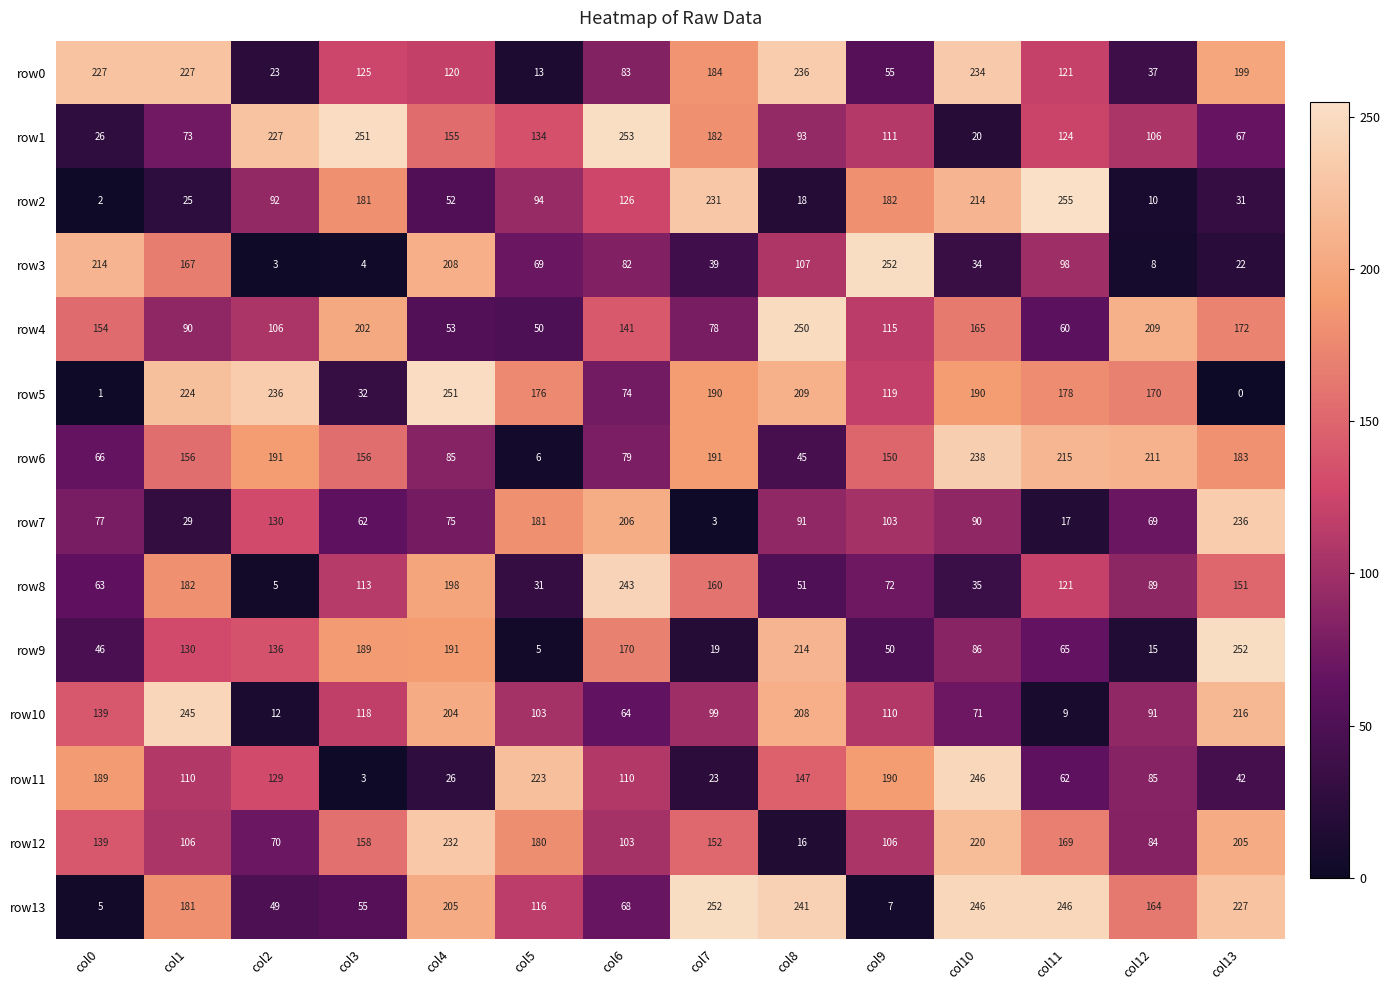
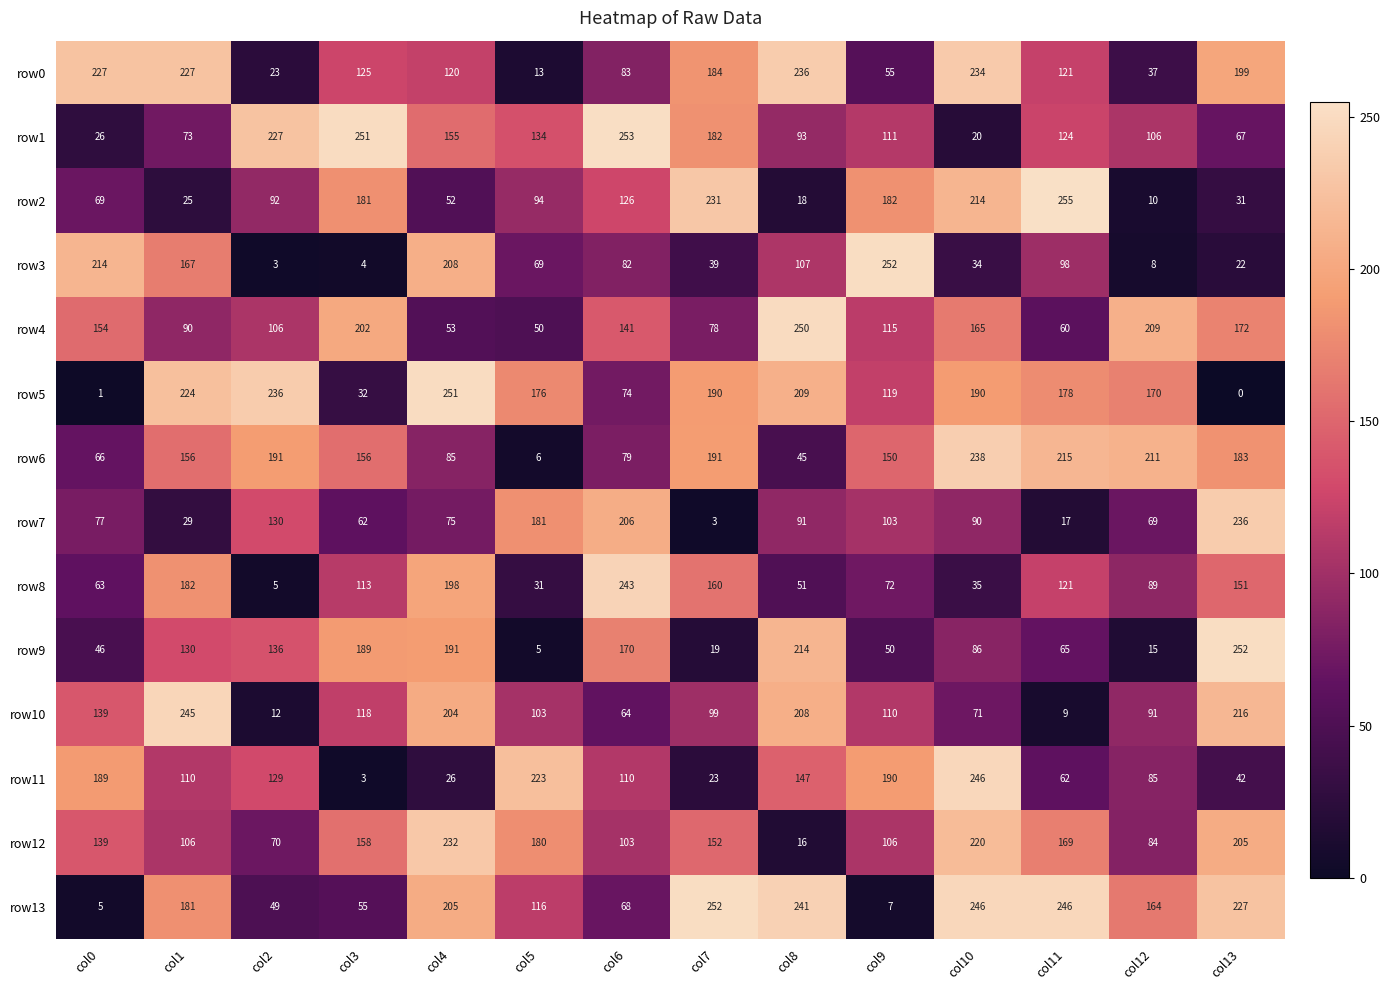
  {
    "row0": {
      "col0": 227,
      "col1": 227,
      "col2": 23,
      "col3": 125,
      "col4": 120,
      "col5": 13,
      "col6": 83,
      "col7": 184,
      "col8": 236,
      "col9": 55,
      "col10": 234,
      "col11": 121,
      "col12": 37,
      "col13": 199
    },
    "row1": {
      "col0": 26,
      "col1": 73,
      "col2": 227,
      "col3": 251,
      "col4": 155,
      "col5": 134,
      "col6": 253,
      "col7": 182,
      "col8": 93,
      "col9": 111,
      "col10": 20,
      "col11": 124,
      "col12": 106,
      "col13": 67
    },
    "row2": {
-     "col0": 2,
+     "col0": 69,
      "col1": 25,
      "col2": 92,
      "col3": 181,
      "col4": 52,
      "col5": 94,
      "col6": 126,
      "col7": 231,
      "col8": 18,
      "col9": 182,
      "col10": 214,
      "col11": 255,
      "col12": 10,
      "col13": 31
    },
    "row3": {
      "col0": 214,
      "col1": 167,
      "col2": 3,
      "col3": 4,
      "col4": 208,
      "col5": 69,
      "col6": 82,
      "col7": 39,
      "col8": 107,
      "col9": 252,
      "col10": 34,
      "col11": 98,
      "col12": 8,
      "col13": 22
    },
    "row4": {
      "col0": 154,
      "col1": 90,
      "col2": 106,
      "col3": 202,
      "col4": 53,
      "col5": 50,
      "col6": 141,
      "col7": 78,
      "col8": 250,
      "col9": 115,
      "col10": 165,
      "col11": 60,
      "col12": 209,
      "col13": 172
    },
    "row5": {
      "col0": 1,
      "col1": 224,
      "col2": 236,
      "col3": 32,
      "col4": 251,
      "col5": 176,
      "col6": 74,
      "col7": 190,
      "col8": 209,
      "col9": 119,
      "col10": 190,
      "col11": 178,
      "col12": 170,
      "col13": 0
    },
    "row6": {
      "col0": 66,
      "col1": 156,
      "col2": 191,
      "col3": 156,
      "col4": 85,
      "col5": 6,
      "col6": 79,
      "col7": 191,
      "col8": 45,
      "col9": 150,
      "col10": 238,
      "col11": 215,
      "col12": 211,
      "col13": 183
    },
    "row7": {
      "col0": 77,
      "col1": 29,
      "col2": 130,
      "col3": 62,
      "col4": 75,
      "col5": 181,
      "col6": 206,
      "col7": 3,
      "col8": 91,
      "col9": 103,
      "col10": 90,
      "col11": 17,
      "col12": 69,
      "col13": 236
    },
    "row8": {
      "col0": 63,
      "col1": 182,
      "col2": 5,
      "col3": 113,
      "col4": 198,
      "col5": 31,
      "col6": 243,
      "col7": 160,
      "col8": 51,
      "col9": 72,
      "col10": 35,
      "col11": 121,
      "col12": 89,
      "col13": 151
    },
    "row9": {
      "col0": 46,
      "col1": 130,
      "col2": 136,
      "col3": 189,
      "col4": 191,
      "col5": 5,
      "col6": 170,
      "col7": 19,
      "col8": 214,
      "col9": 50,
      "col10": 86,
      "col11": 65,
      "col12": 15,
      "col13": 252
    },
    "row10": {
      "col0": 139,
      "col1": 245,
      "col2": 12,
      "col3": 118,
      "col4": 204,
      "col5": 103,
      "col6": 64,
      "col7": 99,
      "col8": 208,
      "col9": 110,
      "col10": 71,
      "col11": 9,
      "col12": 91,
      "col13": 216
    },
    "row11": {
      "col0": 189,
      "col1": 110,
      "col2": 129,
      "col3": 3,
      "col4": 26,
      "col5": 223,
      "col6": 110,
      "col7": 23,
      "col8": 147,
      "col9": 190,
      "col10": 246,
      "col11": 62,
      "col12": 85,
      "col13": 42
    },
    "row12": {
      "col0": 139,
      "col1": 106,
      "col2": 70,
      "col3": 158,
      "col4": 232,
      "col5": 180,
      "col6": 103,
      "col7": 152,
      "col8": 16,
      "col9": 106,
      "col10": 220,
      "col11": 169,
      "col12": 84,
      "col13": 205
    },
    "row13": {
      "col0": 5,
      "col1": 181,
      "col2": 49,
      "col3": 55,
      "col4": 205,
      "col5": 116,
      "col6": 68,
      "col7": 252,
      "col8": 241,
      "col9": 7,
      "col10": 246,
      "col11": 246,
      "col12": 164,
      "col13": 227
    }
  }
